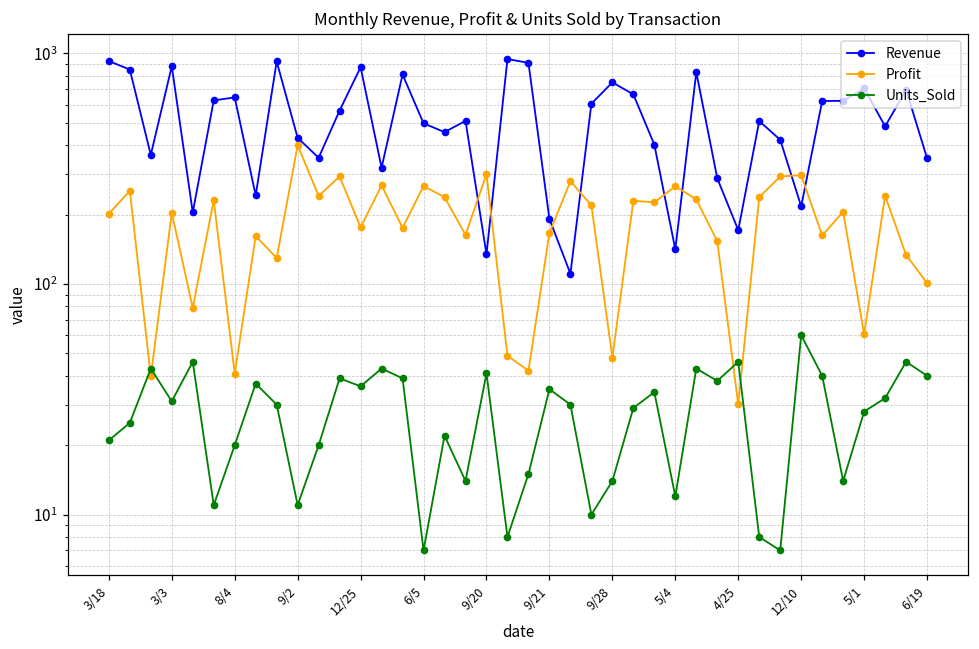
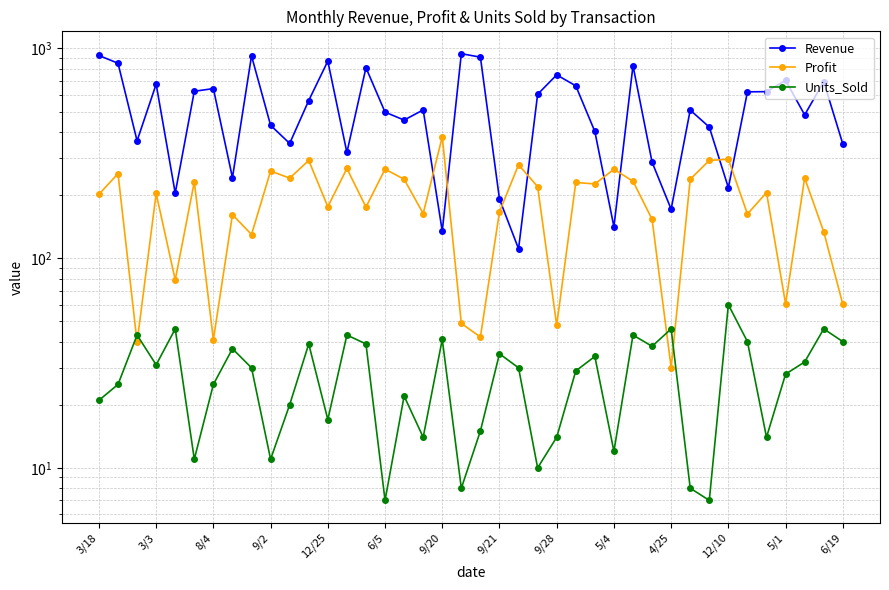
  {
    "Revenue": {
      "3/18": 900,
-     "3/3": 880,
+     "3/3": 680,
      "8/4": 640,
      "9/2": 430,
      "12/25": 870,
      "6/5": 500,
      "9/20": 130,
      "9/28": 750,
      "5/4": 140,
      "4/25": 170,
      "12/10": 220,
      "6/19": 350
    },
    "Profit": {
      "3/18": 200,
      "3/3": 200,
      "8/4": 41,
-     "9/2": 400,
+     "9/2": 260,
      "12/25": 180,
      "6/5": 270,
-     "9/20": 300,
+     "9/20": 380,
      "9/28": 48,
      "5/4": 270,
      "4/25": 30,
      "12/10": 300,
      "5/1": 61,
-     "6/19": 100
+     "6/19": 60
    },
    "Units_Sold": {
      "3/18": 21,
      "3/3": 31,
-     "8/4": 20,
+     "8/4": 25,
      "9/2": 11,
-     "12/25": 36,
+     "12/25": 17,
      "6/5": 7,
      "9/20": 41,
      "9/28": 14,
      "5/4": 12,
      "4/25": 46,
      "12/10": 60,
      "5/1": 28,
      "6/19": 40
    }
  }
